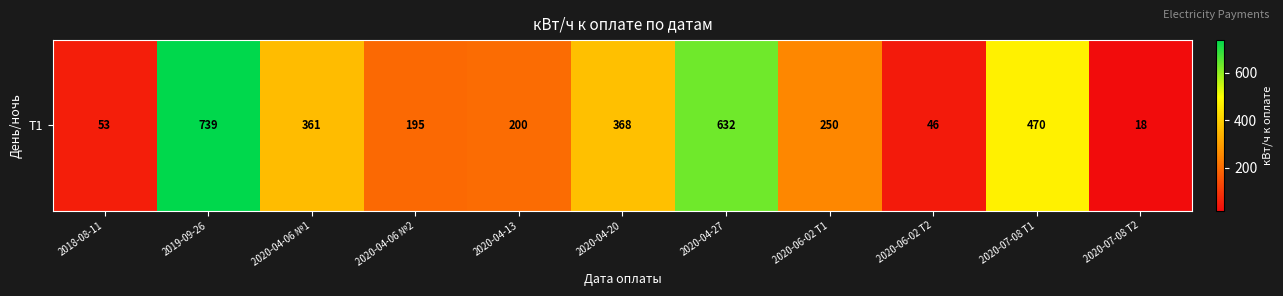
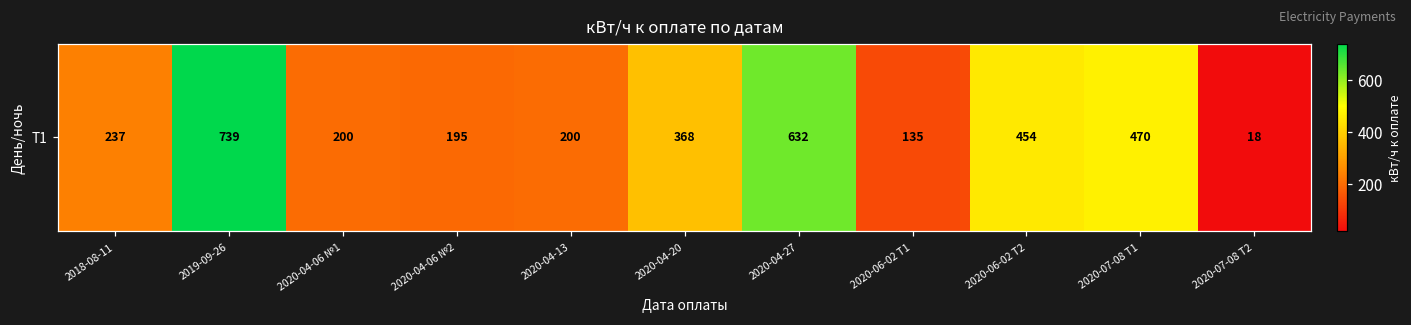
  {
    "Т1": {
-     "2018-08-11": 53,
+     "2018-08-11": 237,
      "2019-09-26": 739,
-     "2020-04-06 №1": 361,
+     "2020-04-06 №1": 200,
      "2020-04-06 №2": 195,
      "2020-04-13": 200,
      "2020-04-20": 368,
      "2020-04-27": 632,
-     "2020-06-02 Т1": 250,
-     "2020-06-02 Т2": 46,
+     "2020-06-02 Т1": 135,
+     "2020-06-02 Т2": 454,
      "2020-07-08 Т1": 470,
      "2020-07-08 Т2": 18
    }
  }
